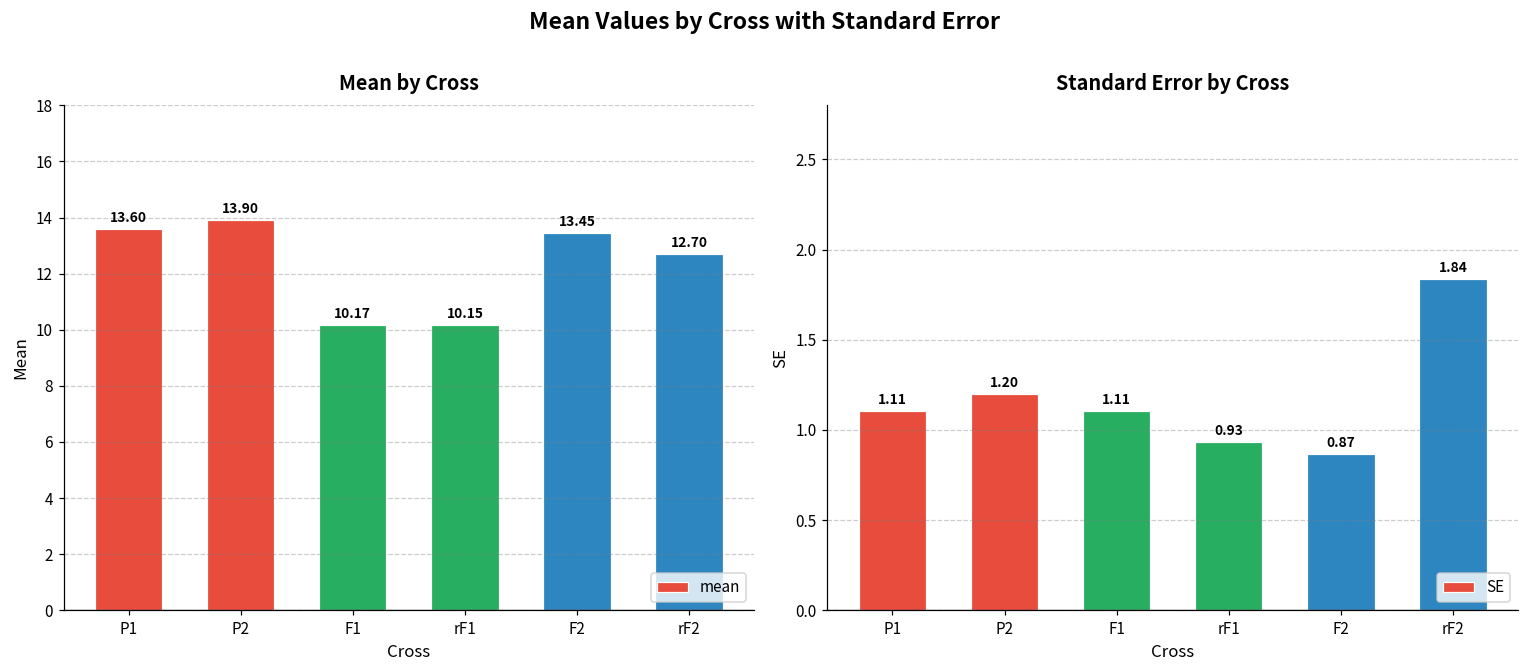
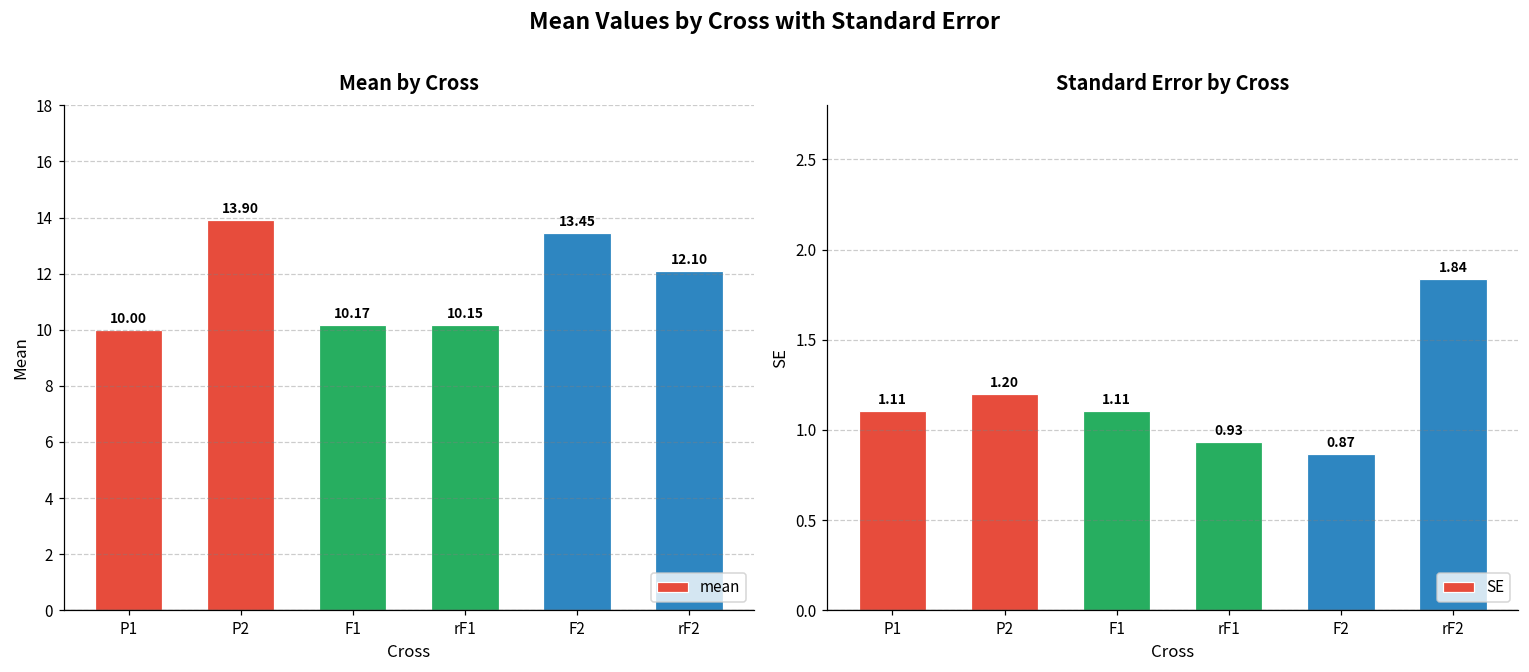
  {
    "Mean by Cross": {
-     "P1": 13.60,
+     "P1": 10.00,
      "P2": 13.90,
      "F1": 10.17,
      "rF1": 10.15,
      "F2": 13.45,
-     "rF2": 12.70
+     "rF2": 12.10
    },
    "Standard Error by Cross": {
      "P1": 1.11,
      "P2": 1.20,
      "F1": 1.11,
      "rF1": 0.93,
      "F2": 0.87,
      "rF2": 1.84
    }
  }
